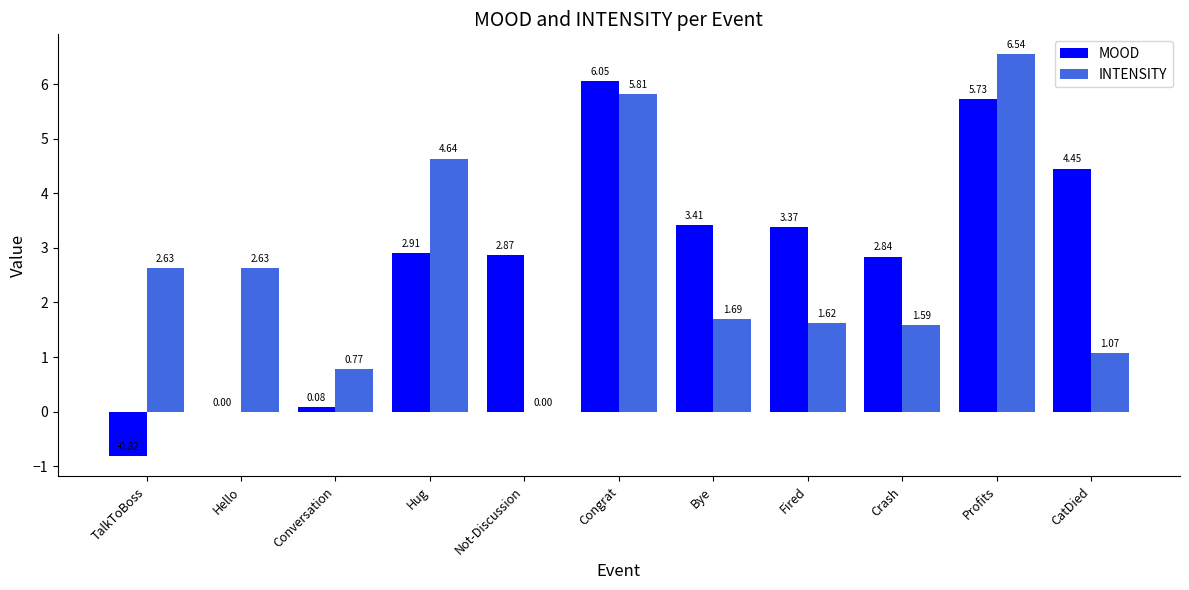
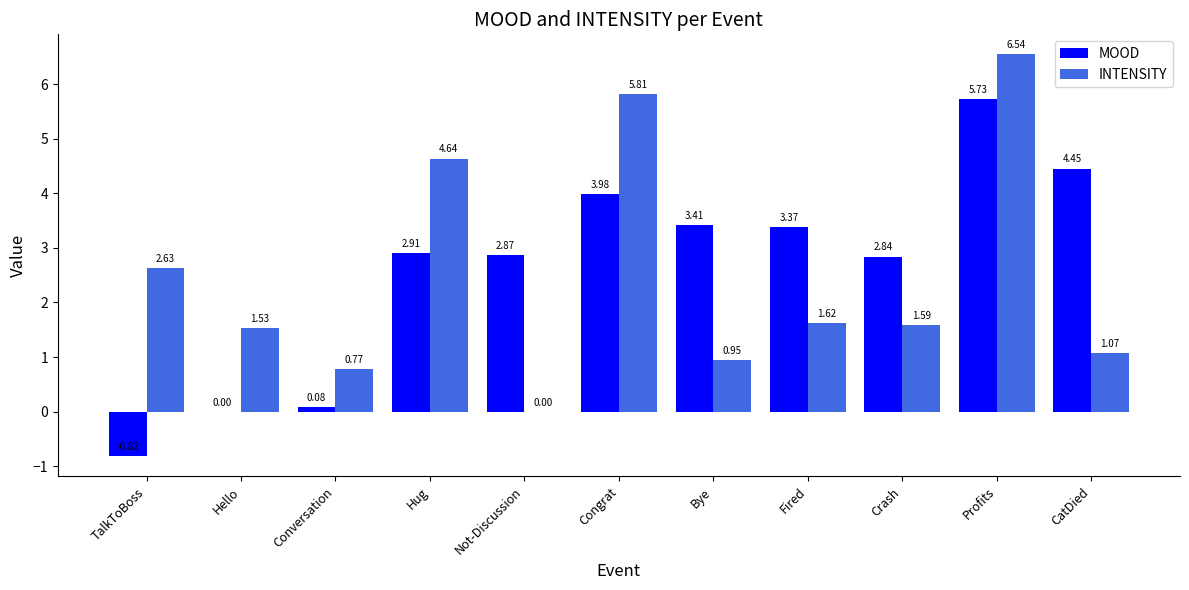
  {
    "MOOD": {
      "TalkToBoss": -0.82,
      "Hello": 0.00,
      "Conversation": 0.08,
      "Hug": 2.91,
      "Not-Discussion": 2.87,
-     "Congrat": 6.05,
+     "Congrat": 3.98,
      "Bye": 3.41,
      "Fired": 3.37,
      "Crash": 2.84,
      "Profits": 5.73,
      "CatDied": 4.45
    },
    "INTENSITY": {
      "TalkToBoss": 2.63,
-     "Hello": 2.63,
+     "Hello": 1.53,
      "Conversation": 0.77,
      "Hug": 4.64,
      "Not-Discussion": 0.00,
      "Congrat": 5.81,
-     "Bye": 1.69,
+     "Bye": 0.95,
      "Fired": 1.62,
      "Crash": 1.59,
      "Profits": 6.54,
      "CatDied": 1.07
    }
  }
